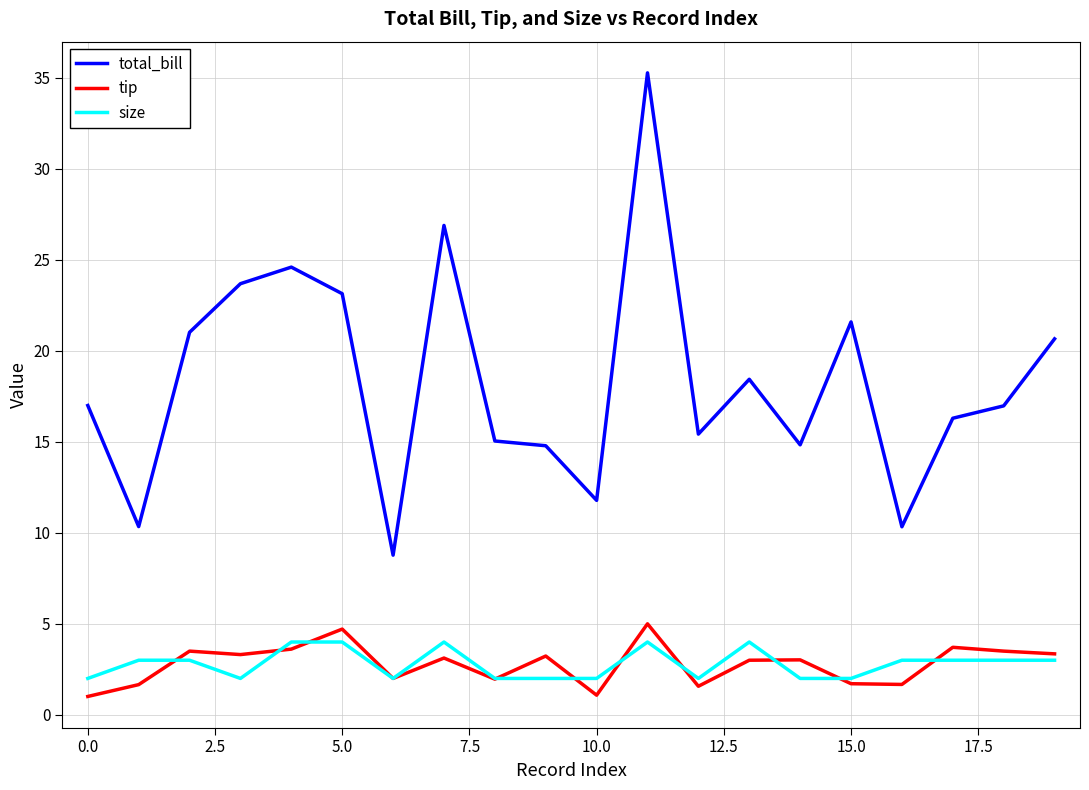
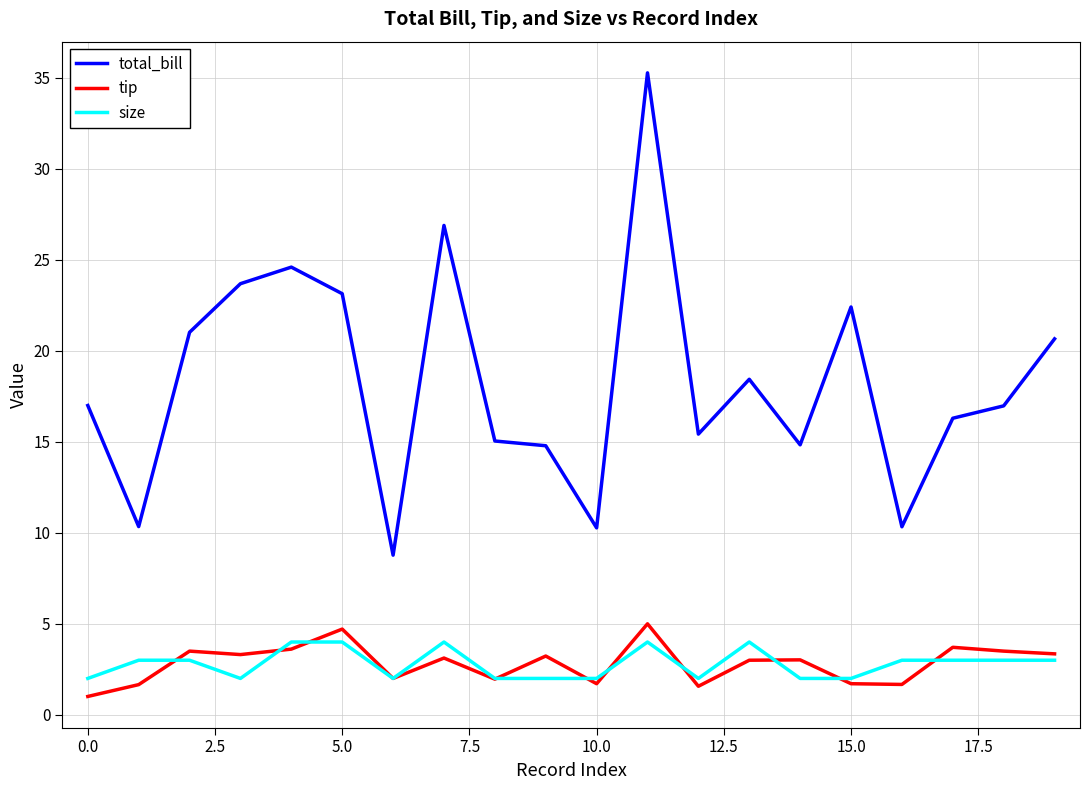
  {
    "total_bill": {
      "0.0": 17.0,
      "5.0": 23.1,
-     "10.0": 11.8,
-     "15.0": 21.6
+     "10.0": 10.3,
+     "15.0": 22.4
    },
    "tip": {
      "0.0": 1.0,
      "5.0": 4.7,
-     "10.0": 1.1,
+     "10.0": 1.7,
      "15.0": 1.7
    },
    "size": {
      "0.0": 2.0,
      "5.0": 4.0,
      "10.0": 2.0,
      "15.0": 2.0
    }
  }
